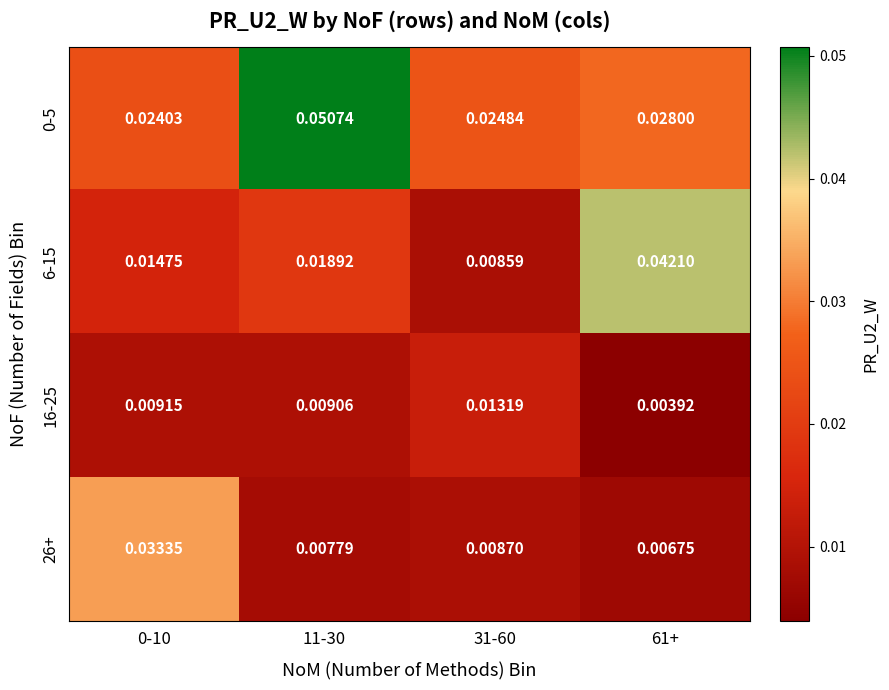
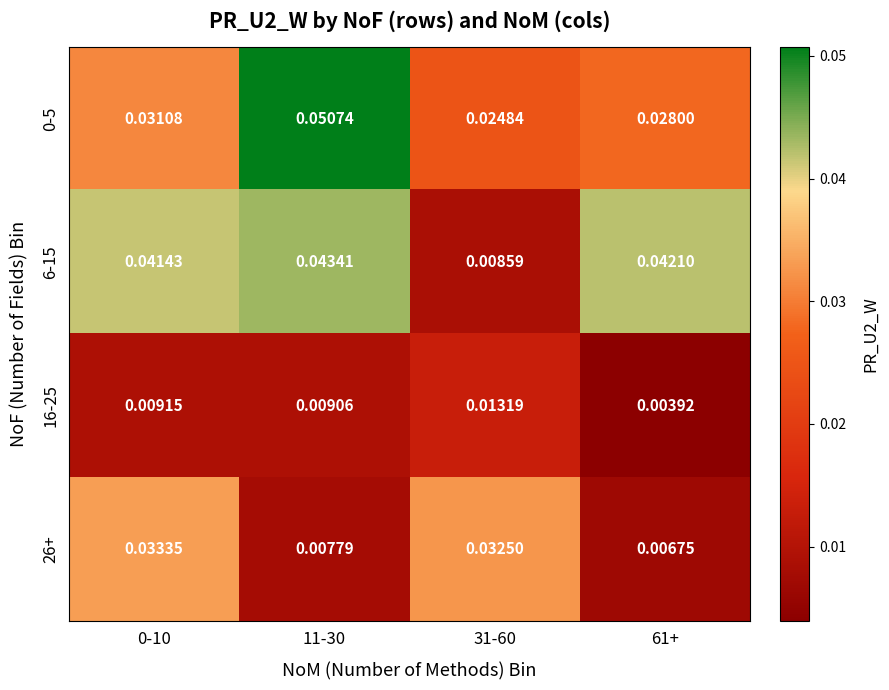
  {
    "0-5": {
-     "0-10": 0.02403,
+     "0-10": 0.03108,
      "11-30": 0.05074,
      "31-60": 0.02484,
      "61+": 0.02800
    },
    "6-15": {
-     "0-10": 0.01475,
-     "11-30": 0.01892,
+     "0-10": 0.04143,
+     "11-30": 0.04341,
      "31-60": 0.00859,
      "61+": 0.04210
    },
    "16-25": {
      "0-10": 0.00915,
      "11-30": 0.00906,
      "31-60": 0.01319,
      "61+": 0.00392
    },
    "26+": {
      "0-10": 0.03335,
      "11-30": 0.00779,
-     "31-60": 0.00870,
+     "31-60": 0.03250,
      "61+": 0.00675
    }
  }
